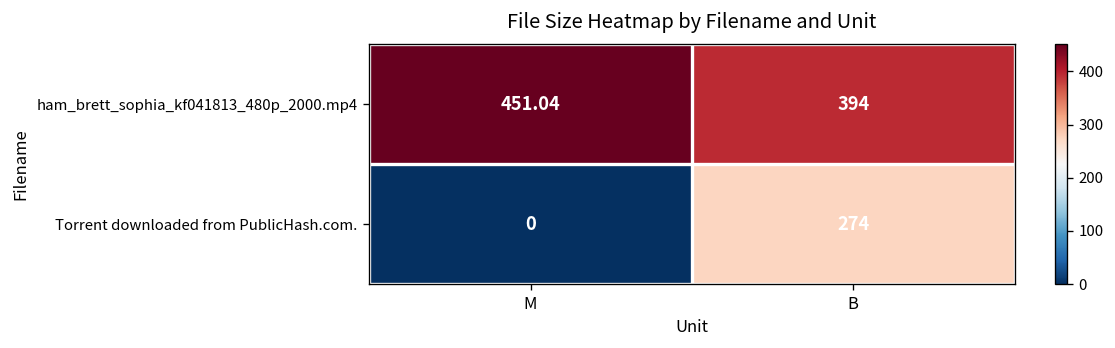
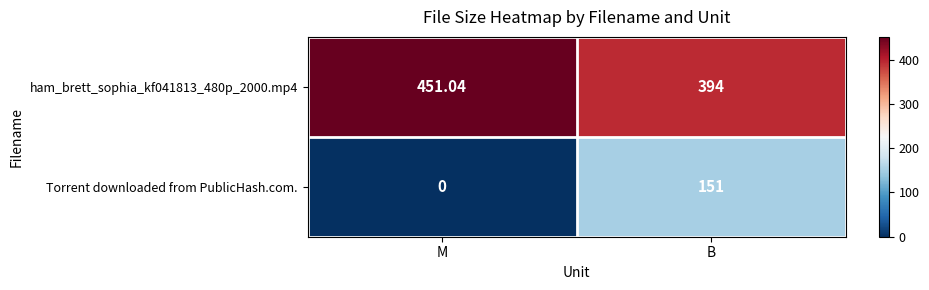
  {
    "ham_brett_sophia_kf041813_480p_2000.mp4": {
      "M": 451.04,
      "B": 394
    },
    "Torrent downloaded from PublicHash.com.": {
      "M": 0,
-     "B": 274
+     "B": 151
    }
  }
